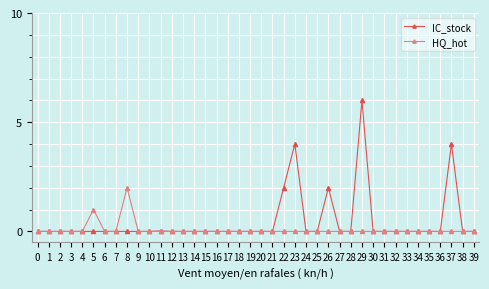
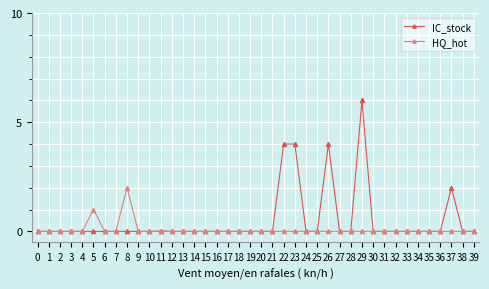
  {
    "IC_stock": {
      "5": 0.0,
      "8": 0.0,
-     "22": 2.0,
+     "22": 4.0,
      "23": 4.0,
-     "26": 2.0,
+     "26": 4.0,
      "29": 6.0,
-     "37": 4.0
+     "37": 2.0
    },
    "HQ_hot": {
      "5": 1.0,
      "8": 2.0,
      "22": 0.0,
      "23": 0.0,
      "26": 0.0,
      "29": 0.0,
      "37": 0.0
    }
  }
